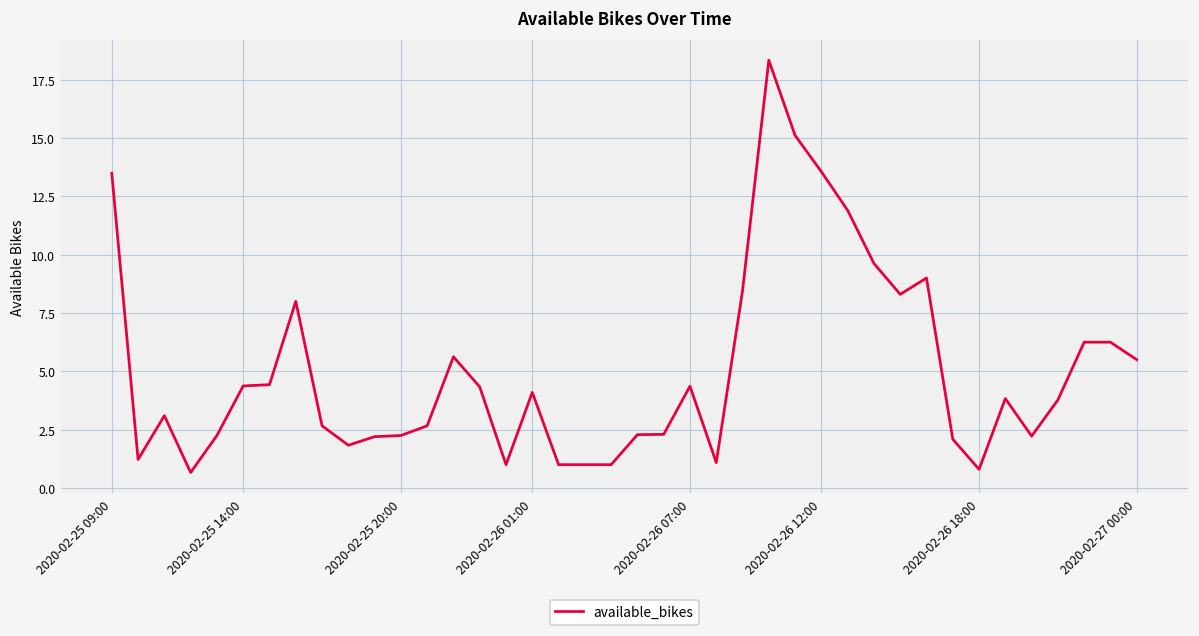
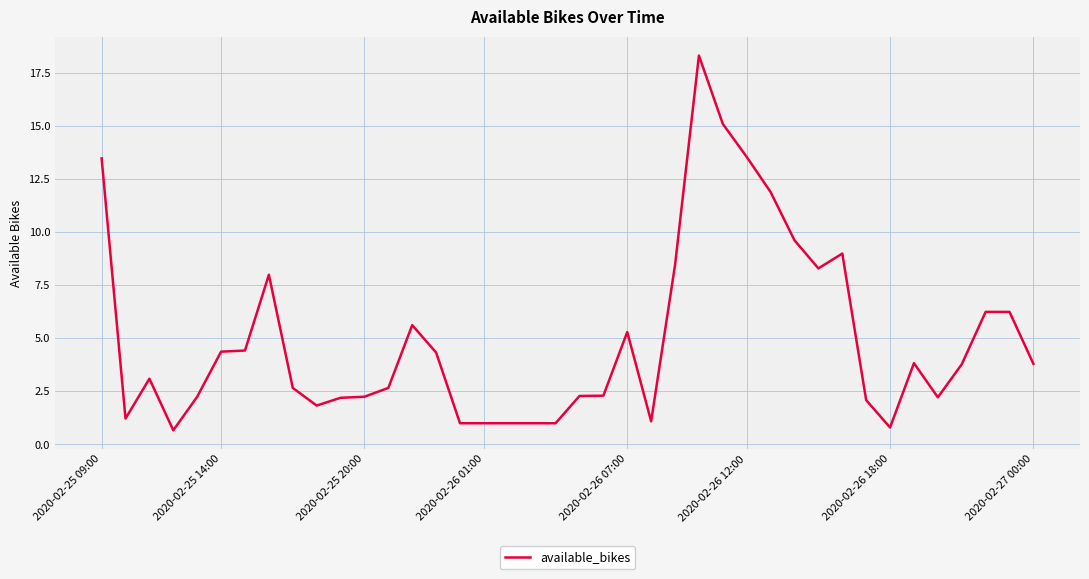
  {
    "2020-02-25 09:00": 13.5,
    "2020-02-25 14:00": 4.4,
    "2020-02-25 20:00": 2.3,
-   "2020-02-26 01:00": 4.1,
-   "2020-02-26 07:00": 4.4,
+   "2020-02-26 01:00": 1.0,
+   "2020-02-26 07:00": 5.3,
    "2020-02-26 12:00": 13.6,
    "2020-02-26 18:00": 0.8,
-   "2020-02-27 00:00": 5.5
+   "2020-02-27 00:00": 3.8
  }
